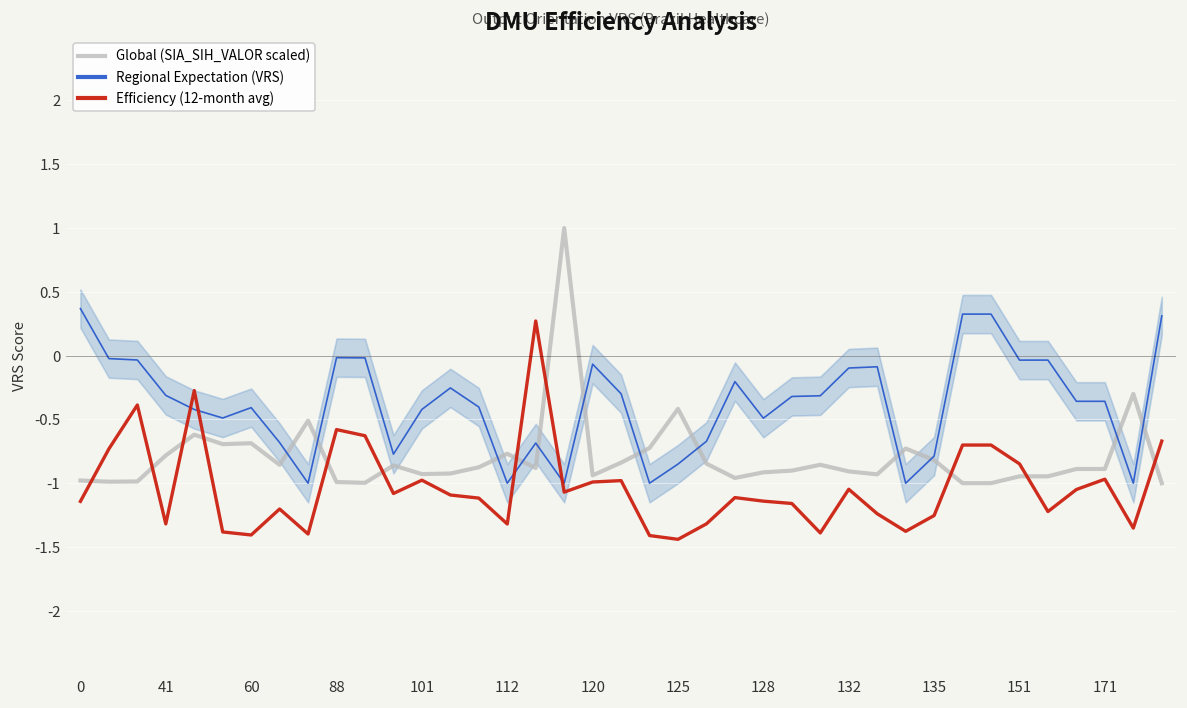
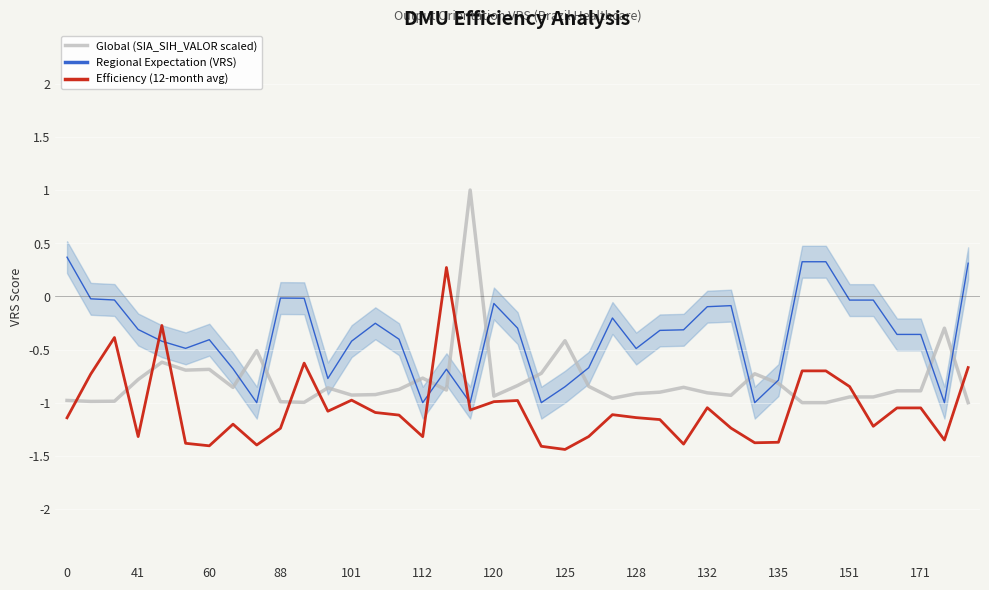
  {
    "Regional Expectation (VRS)": {
      "0": 0.37,
      "41": -0.31,
      "60": -0.41,
      "88": -0.02,
      "101": -0.42,
      "112": -1.00,
      "120": -0.07,
      "125": -0.85,
      "128": -0.49,
      "132": -0.10,
      "135": -0.79,
      "151": -0.04,
      "171": -0.36
    },
    "Efficiency (12-month avg)": {
      "0": -1.14,
      "41": -1.32,
      "60": -1.41,
-     "88": -0.58,
+     "88": -1.24,
      "101": -0.98,
      "112": -1.32,
      "120": -0.99,
      "125": -1.44,
      "128": -1.14,
      "132": -1.05,
-     "135": -1.25,
+     "135": -1.37,
      "151": -0.85,
-     "171": -0.97
+     "171": -1.05
    }
  }
